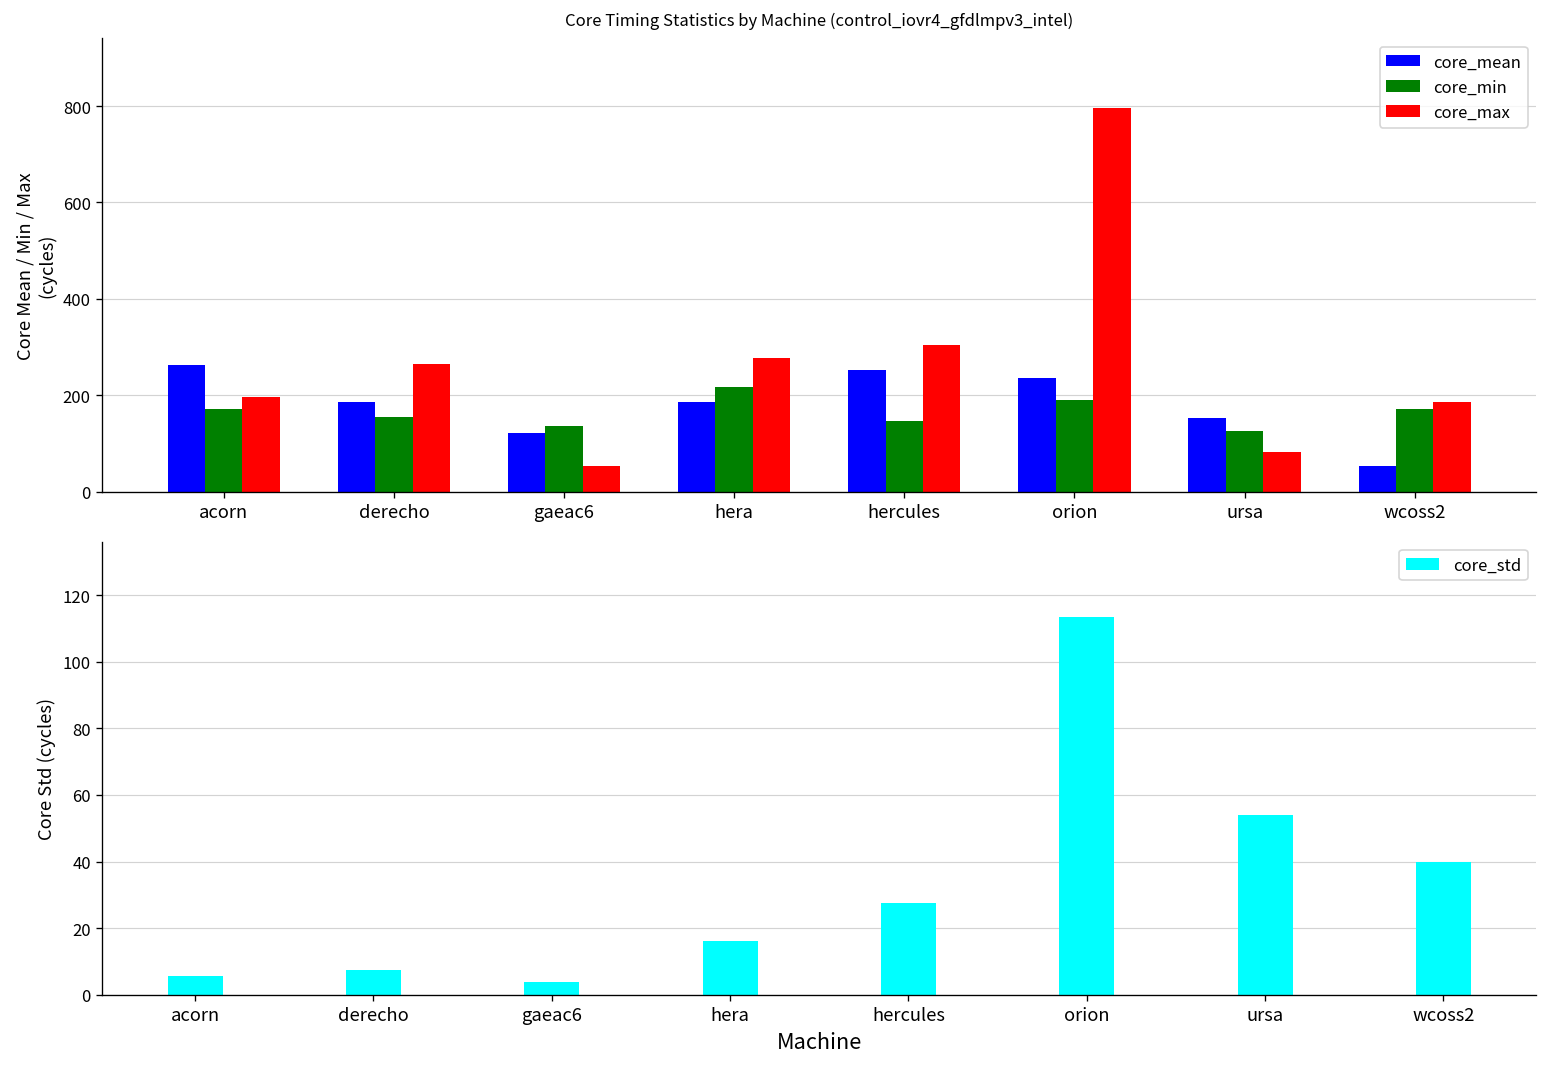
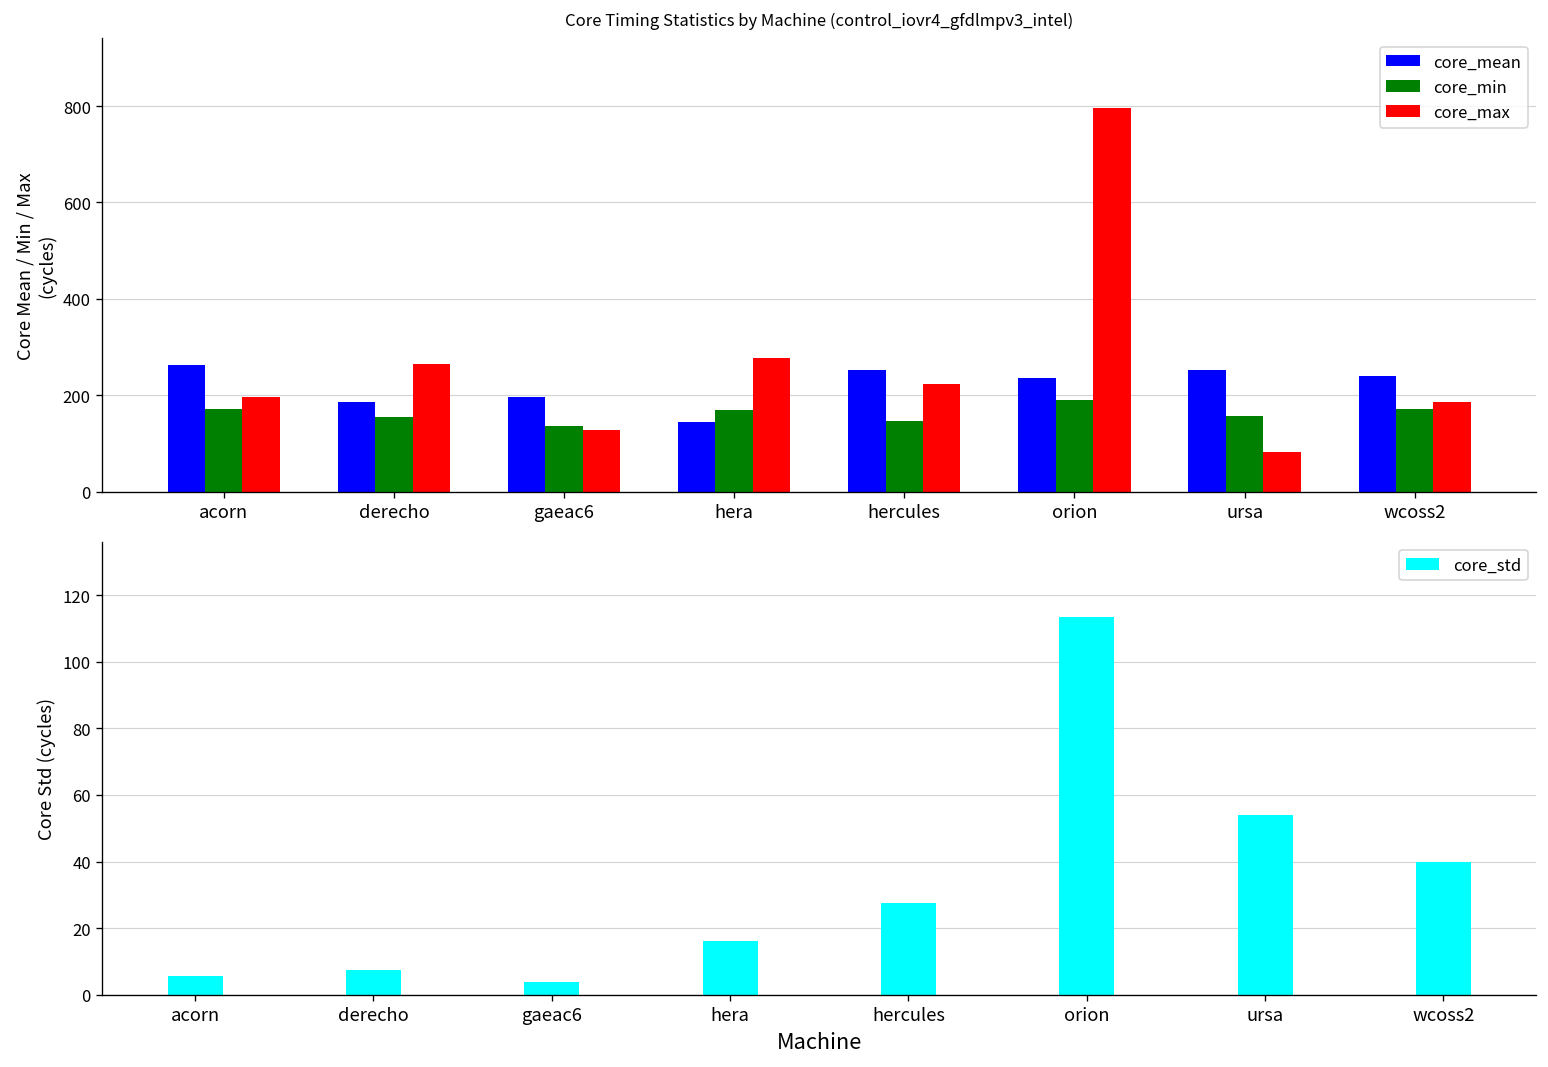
  {
    "Core Timing Statistics by Machine (control_iovr4_gfdlmpv3_intel)": {
      "core_mean": {
        "acorn": 260,
        "derecho": 190,
-       "gaeac6": 120,
-       "hera": 190,
+       "gaeac6": 200,
+       "hera": 150,
        "hercules": 250,
        "orion": 240,
-       "ursa": 150,
-       "wcoss2": 50
+       "ursa": 250,
+       "wcoss2": 240
      },
      "core_min": {
        "acorn": 170,
        "derecho": 150,
        "gaeac6": 140,
-       "hera": 220,
+       "hera": 170,
        "hercules": 150,
        "orion": 190,
-       "ursa": 130,
+       "ursa": 160,
        "wcoss2": 170
      },
      "core_max": {
        "acorn": 200,
        "derecho": 270,
-       "gaeac6": 50,
+       "gaeac6": 130,
        "hera": 280,
-       "hercules": 300,
+       "hercules": 220,
        "orion": 800,
        "ursa": 80,
        "wcoss2": 190
      }
    }
  }
